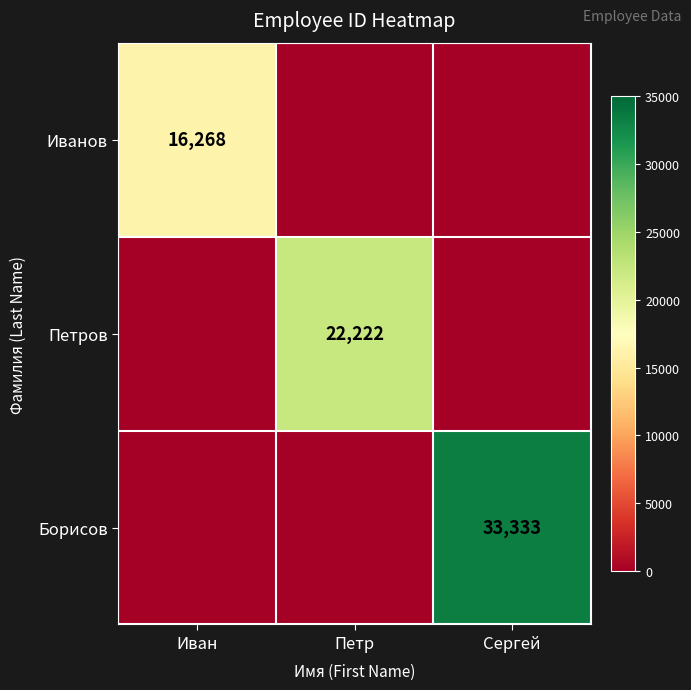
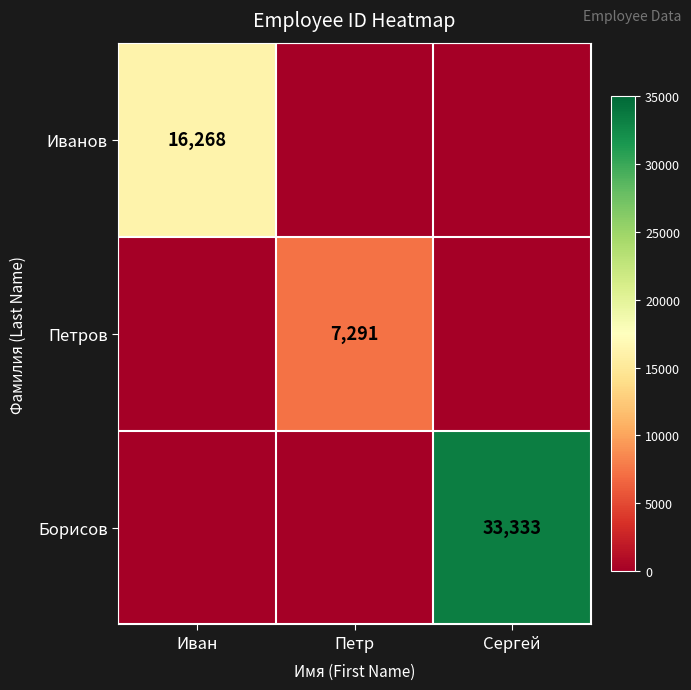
  {
    "Иванов": {
      "Иван": "16,268"
    },
    "Петров": {
-     "Петр": "22,222"
+     "Петр": "7,291"
    },
    "Борисов": {
      "Сергей": "33,333"
    }
  }
